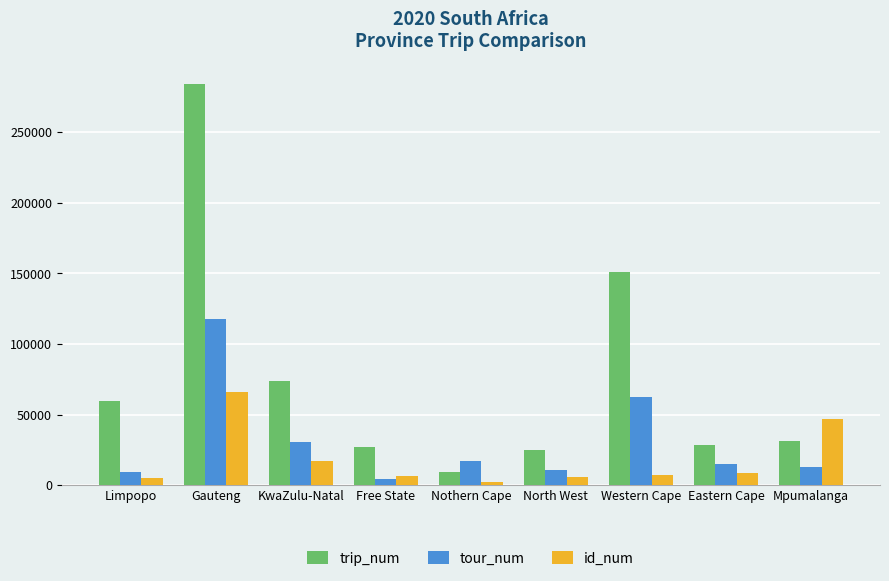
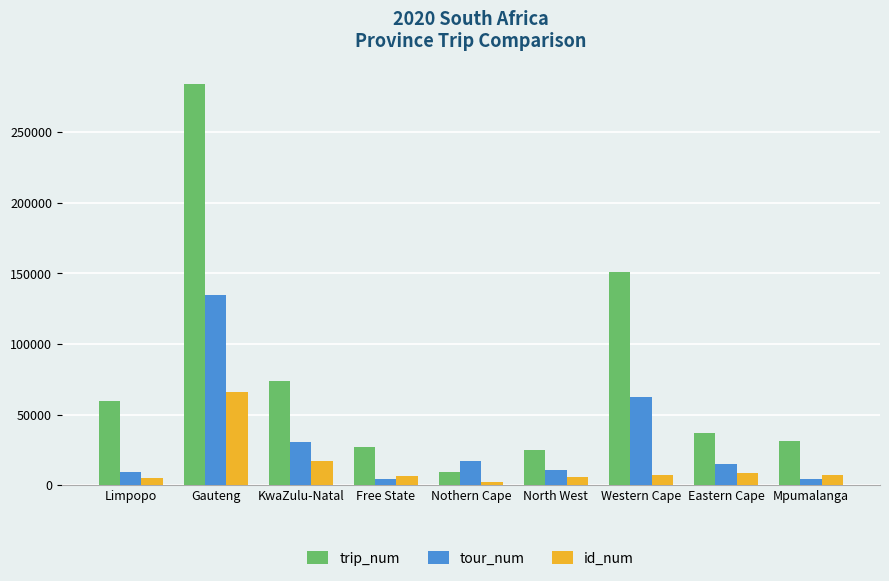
  {
    "trip_num": {
      "Limpopo": 59000,
      "Gauteng": 284000,
      "KwaZulu-Natal": 74000,
      "Free State": 27000,
      "Nothern Cape": 9000,
      "North West": 25000,
      "Western Cape": 151000,
-     "Eastern Cape": 29000,
+     "Eastern Cape": 37000,
      "Mpumalanga": 31000
    },
    "tour_num": {
      "Limpopo": 9000,
-     "Gauteng": 117000,
+     "Gauteng": 135000,
      "KwaZulu-Natal": 31000,
      "Free State": 4000,
      "Nothern Cape": 17000,
      "North West": 11000,
      "Western Cape": 62000,
      "Eastern Cape": 15000,
-     "Mpumalanga": 13000
+     "Mpumalanga": 4000
    },
    "id_num": {
      "Limpopo": 5000,
      "Gauteng": 66000,
      "KwaZulu-Natal": 17000,
      "Free State": 6000,
      "Nothern Cape": 2000,
      "North West": 6000,
      "Western Cape": 7000,
      "Eastern Cape": 8000,
-     "Mpumalanga": 47000
+     "Mpumalanga": 7000
    }
  }
